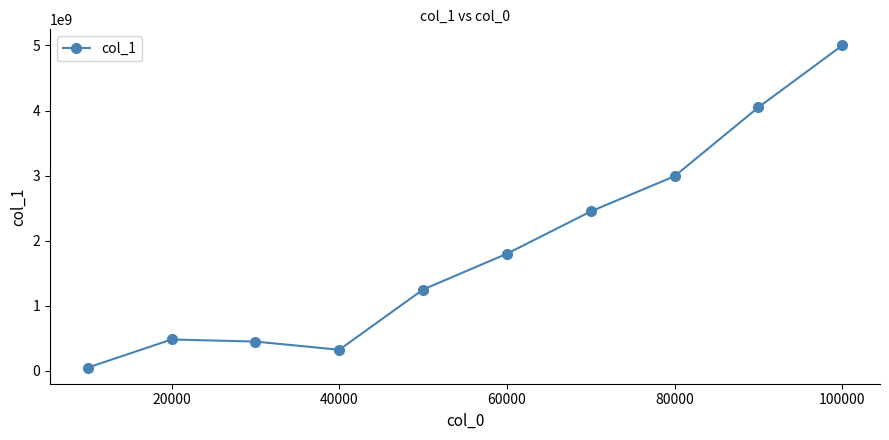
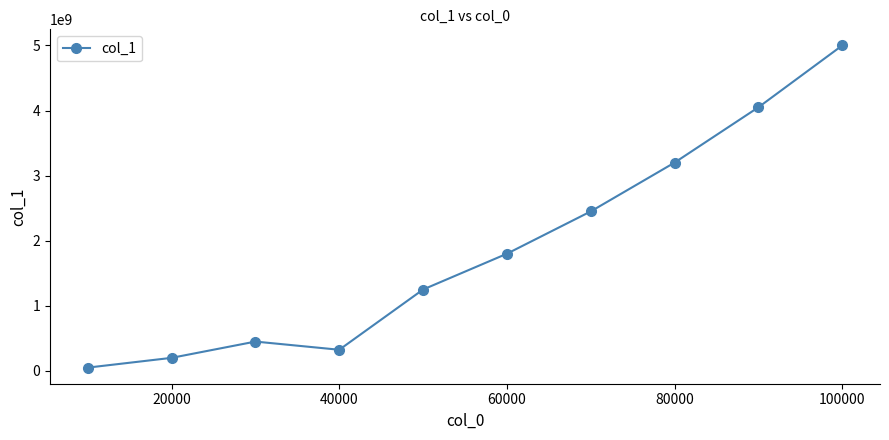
  {
-   "20000": 500000000,
+   "20000": 200000000,
    "40000": 300000000,
    "60000": 1800000000,
-   "80000": 3000000000,
+   "80000": 3200000000,
    "100000": 5000000000
  }
